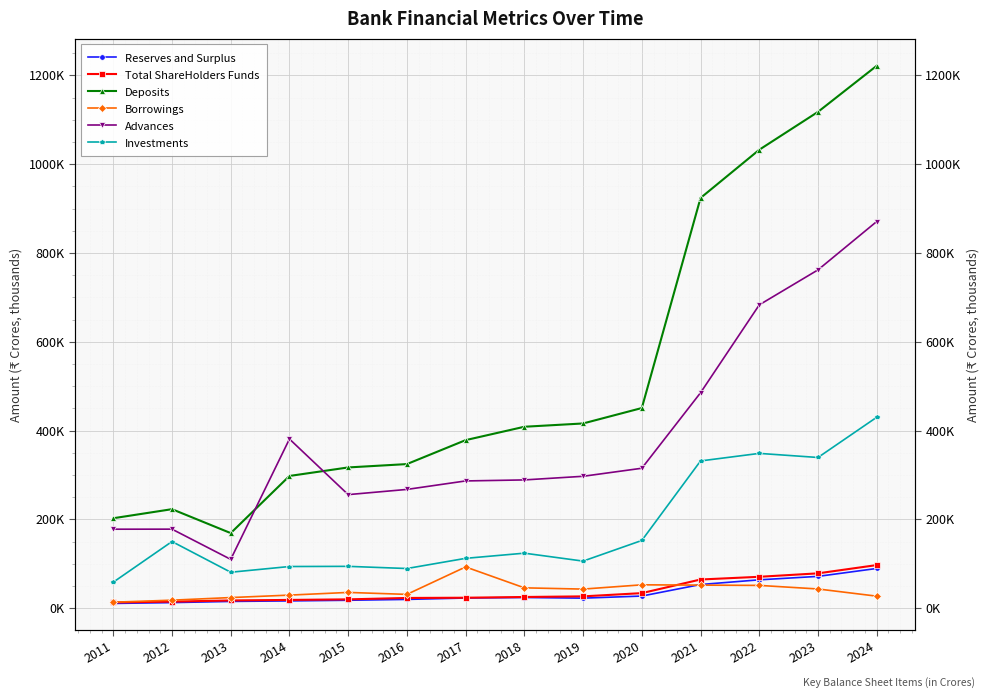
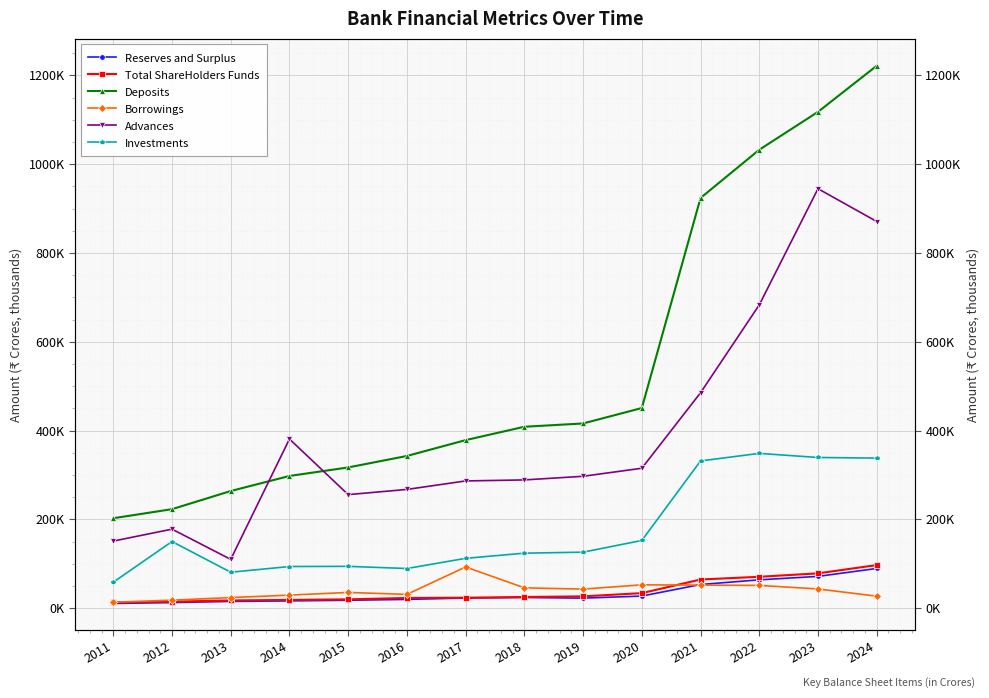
  {
    "Reserves and Surplus": {
      "2020": 30000,
      "2022": 60000,
      "2023": 70000,
      "2024": 90000
    },
    "Total ShareHolders Funds": {
      "2020": 30000,
      "2021": 60000,
      "2022": 70000,
      "2023": 80000,
      "2024": 100000
    },
    "Deposits": {
      "2011": 200000,
      "2012": 220000,
-     "2013": 170000,
+     "2013": 260000,
      "2014": 300000,
      "2015": 320000,
-     "2016": 320000,
+     "2016": 340000,
      "2017": 380000,
      "2018": 410000,
      "2019": 420000,
      "2020": 450000,
      "2021": 920000,
      "2022": 1030000,
      "2023": 1120000,
      "2024": 1220000
    },
    "Borrowings": {
      "2013": 20000,
      "2014": 30000,
      "2015": 40000,
      "2016": 30000,
      "2017": 90000,
      "2018": 50000,
      "2019": 40000,
      "2020": 50000,
      "2022": 50000,
      "2023": 40000,
      "2024": 30000
    },
    "Advances": {
-     "2011": 180000,
+     "2011": 150000,
      "2012": 180000,
      "2013": 110000,
      "2014": 380000,
      "2015": 260000,
      "2016": 270000,
      "2017": 290000,
      "2018": 290000,
      "2019": 300000,
      "2020": 320000,
      "2021": 490000,
      "2022": 680000,
-     "2023": 760000,
+     "2023": 940000,
      "2024": 870000
    },
    "Investments": {
      "2011": 60000,
      "2012": 150000,
      "2013": 80000,
      "2014": 90000,
      "2015": 90000,
      "2016": 90000,
      "2017": 110000,
      "2018": 120000,
-     "2019": 110000,
+     "2019": 130000,
      "2020": 150000,
      "2021": 330000,
      "2022": 350000,
      "2023": 340000,
-     "2024": 430000
+     "2024": 340000
    }
  }
